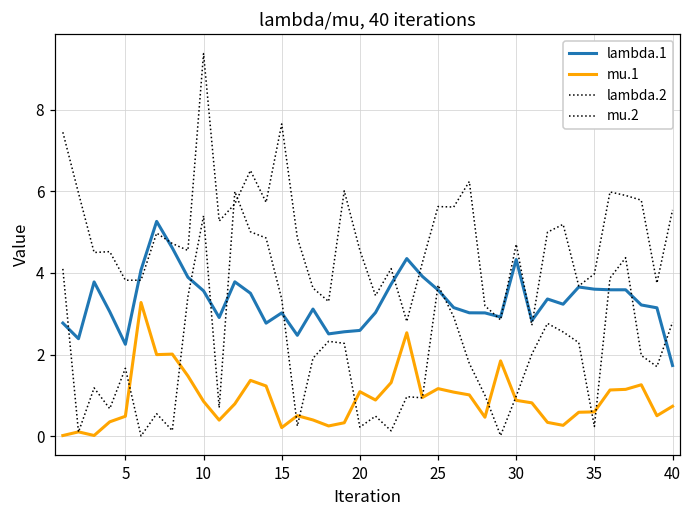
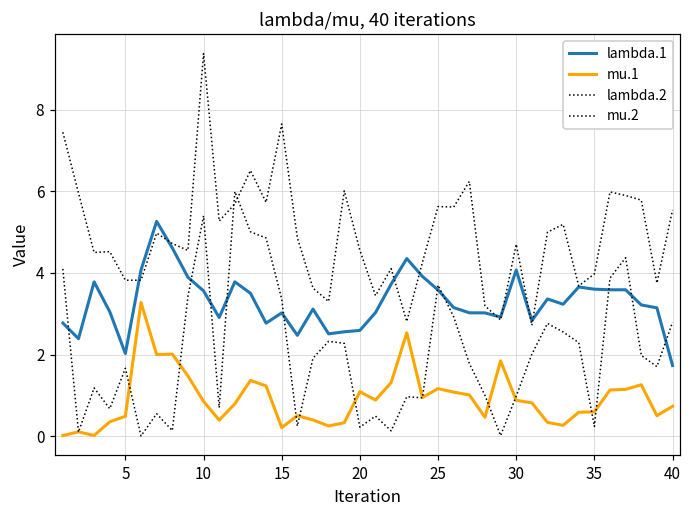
  {
    "lambda.1": {
-     "5": 2.3,
+     "5": 2.0,
      "10": 3.6,
      "15": 3.0,
      "20": 2.6,
      "25": 3.6,
-     "30": 4.3,
+     "30": 4.1,
      "35": 3.6,
      "40": 1.7
    },
    "mu.1": {
      "5": 0.5,
      "10": 0.9,
      "15": 0.2,
      "20": 1.1,
      "25": 1.2,
      "30": 0.9,
      "35": 0.6,
      "40": 0.7
    }
  }
